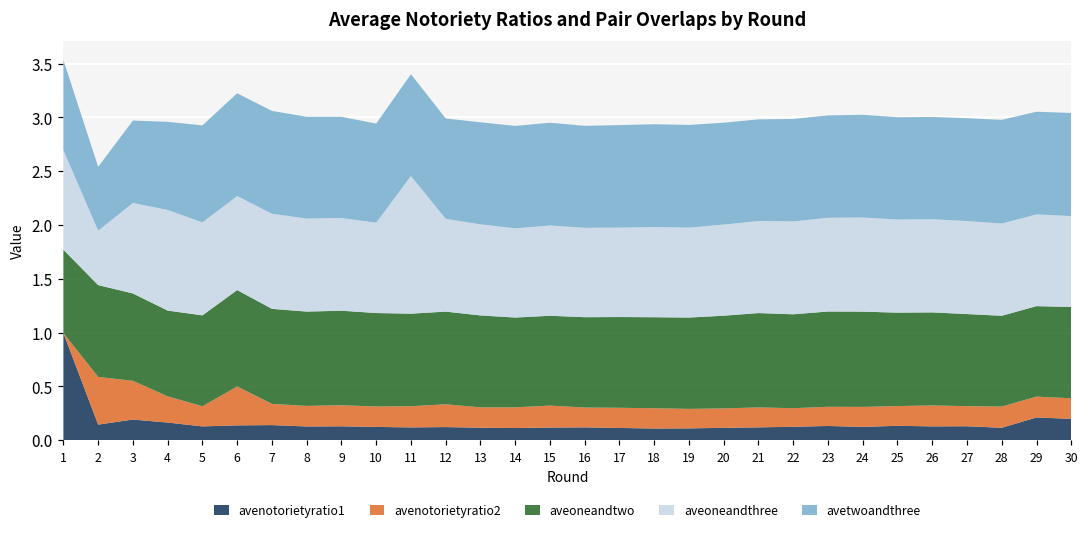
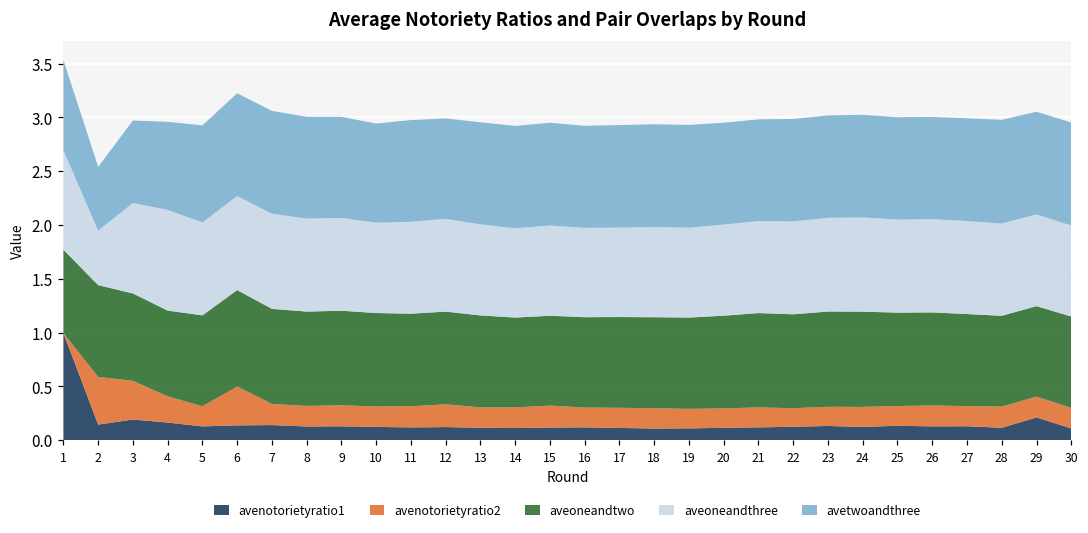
  {
    "avenotorietyratio1": {
      "2": 0.1,
      "3": 0.2,
      "4": 0.2,
      "5": 0.1,
      "6": 0.1,
      "7": 0.1,
      "8": 0.1,
      "9": 0.1,
      "10": 0.1,
      "11": 0.1,
      "12": 0.1,
      "13": 0.1,
      "14": 0.1,
      "15": 0.1,
      "16": 0.1,
      "17": 0.1,
      "18": 0.1,
      "19": 0.1,
      "20": 0.1,
      "21": 0.1,
      "22": 0.1,
      "23": 0.1,
      "24": 0.1,
      "25": 0.1,
      "26": 0.1,
      "27": 0.1,
      "28": 0.1,
      "29": 0.2,
-     "30": 0.2
+     "30": 0.1
    },
    "avenotorietyratio2": {
      "2": 0.4,
      "3": 0.4,
      "4": 0.2,
      "5": 0.2,
      "6": 0.4,
      "7": 0.2,
      "8": 0.2,
      "9": 0.2,
      "10": 0.2,
      "11": 0.2,
      "12": 0.2,
      "13": 0.2,
      "14": 0.2,
      "15": 0.2,
      "16": 0.2,
      "17": 0.2,
      "18": 0.2,
      "19": 0.2,
      "20": 0.2,
      "21": 0.2,
      "22": 0.2,
      "23": 0.2,
      "24": 0.2,
      "25": 0.2,
      "26": 0.2,
      "27": 0.2,
      "28": 0.2,
      "29": 0.2,
      "30": 0.2
    },
    "aveoneandtwo": {
      "1": 0.8,
      "2": 0.9,
      "3": 0.8,
      "4": 0.8,
      "5": 0.8,
      "6": 0.9,
      "7": 0.9,
      "8": 0.9,
      "9": 0.9,
      "10": 0.9,
      "11": 0.9,
      "12": 0.9,
      "13": 0.9,
      "14": 0.8,
      "15": 0.8,
      "16": 0.8,
      "17": 0.8,
      "18": 0.8,
      "19": 0.8,
      "20": 0.9,
      "21": 0.9,
      "22": 0.9,
      "23": 0.9,
      "24": 0.9,
      "25": 0.9,
      "26": 0.9,
      "27": 0.9,
      "28": 0.8,
      "29": 0.8,
      "30": 0.8
    },
    "aveoneandthree": {
      "1": 0.9,
      "2": 0.5,
      "3": 0.8,
      "4": 0.9,
      "5": 0.9,
      "6": 0.9,
      "7": 0.9,
      "8": 0.9,
      "9": 0.9,
      "10": 0.8,
-     "11": 1.3,
+     "11": 0.9,
      "12": 0.9,
      "13": 0.8,
      "14": 0.8,
      "15": 0.8,
      "16": 0.8,
      "17": 0.8,
      "18": 0.8,
      "19": 0.8,
      "20": 0.8,
      "21": 0.9,
      "22": 0.9,
      "23": 0.9,
      "24": 0.9,
      "25": 0.9,
      "26": 0.9,
      "27": 0.9,
      "28": 0.9,
      "29": 0.9,
      "30": 0.8
    },
    "avetwoandthree": {
      "1": 0.8,
      "2": 0.6,
      "3": 0.8,
      "4": 0.8,
      "5": 0.9,
      "6": 1.0,
      "7": 1.0,
      "8": 0.9,
      "9": 0.9,
      "10": 0.9,
      "11": 0.9,
      "12": 0.9,
      "13": 0.9,
      "14": 1.0,
      "15": 1.0,
      "16": 0.9,
      "17": 1.0,
      "18": 1.0,
      "19": 1.0,
      "20": 0.9,
      "21": 0.9,
      "22": 1.0,
      "23": 1.0,
      "24": 1.0,
      "25": 1.0,
      "26": 1.0,
      "27": 1.0,
      "28": 1.0,
      "29": 1.0,
      "30": 1.0
    }
  }
